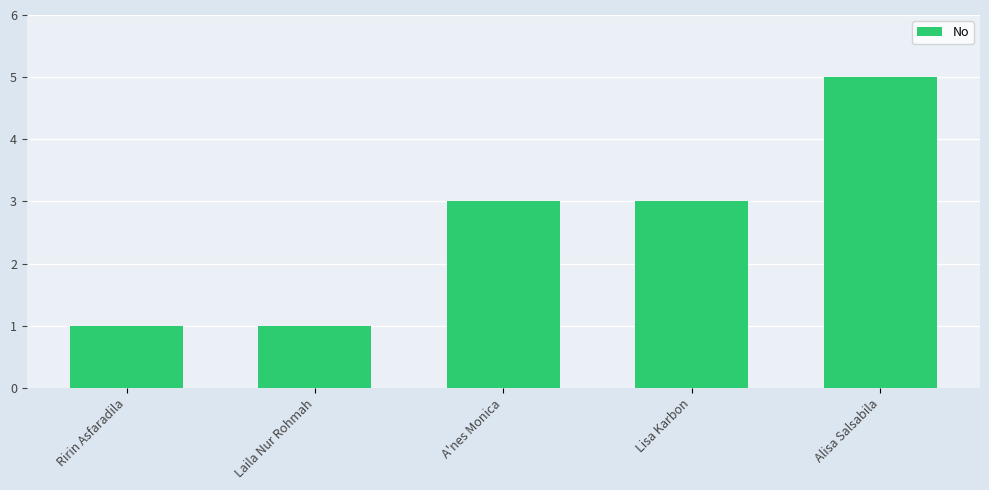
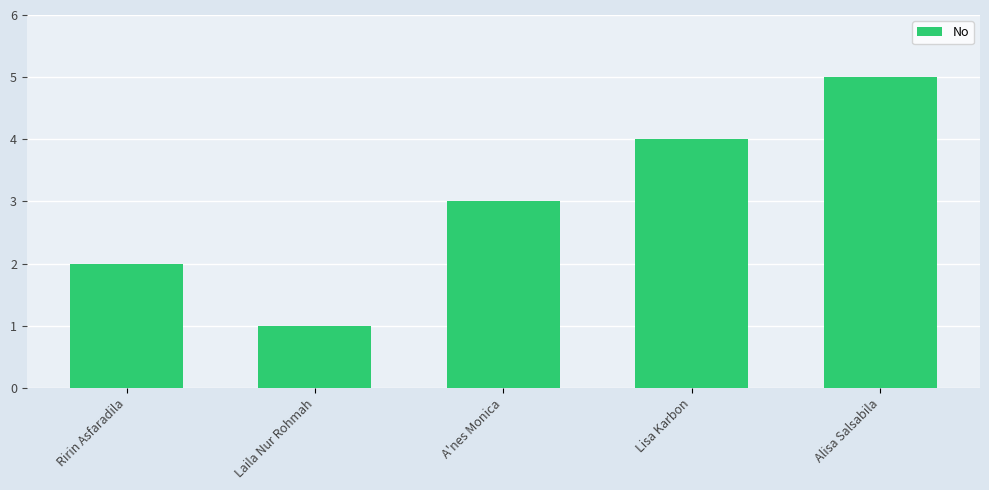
  {
-   "Ririn Asfaradila": 1,
+   "Ririn Asfaradila": 2,
    "Laila Nur Rohmah": 1,
    "A'nes Monica": 3,
-   "Lisa Karbon": 3,
+   "Lisa Karbon": 4,
    "Alisa Salsabila": 5
  }
